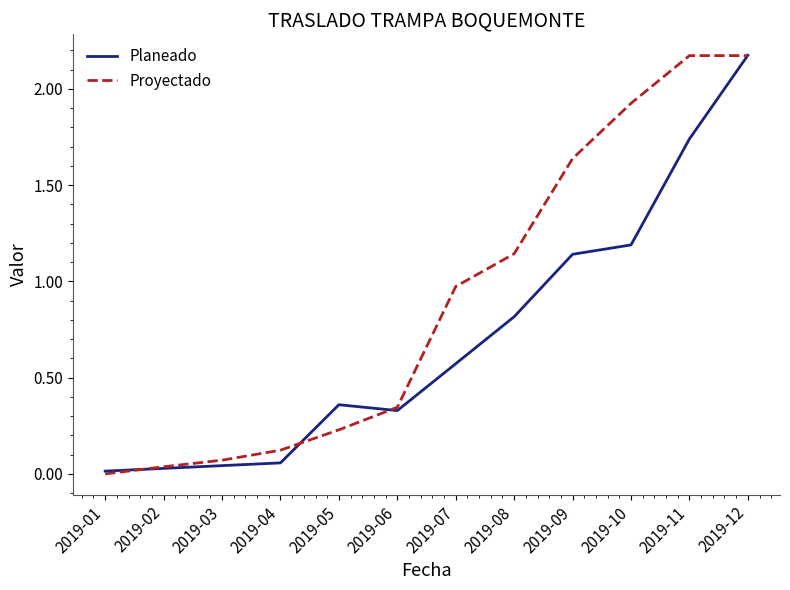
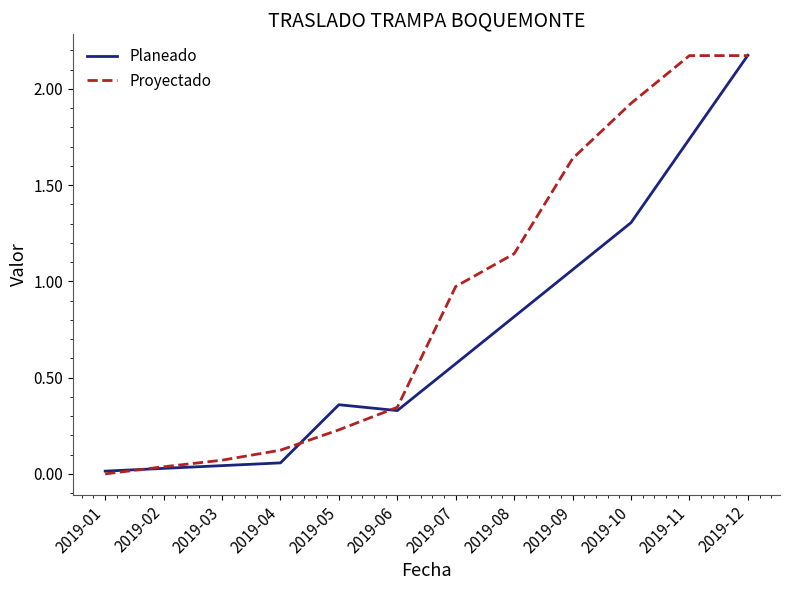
  {
    "Planeado": {
      "2019-01": 0.01,
      "2019-03": 0.04,
      "2019-04": 0.06,
      "2019-05": 0.36,
      "2019-06": 0.33,
      "2019-07": 0.57,
      "2019-08": 0.82,
-     "2019-09": 1.14,
-     "2019-10": 1.19,
+     "2019-09": 1.06,
+     "2019-10": 1.31,
      "2019-11": 1.74
    },
    "Proyectado": {
      "2019-01": 0.00,
      "2019-03": 0.07,
      "2019-04": 0.12,
      "2019-05": 0.23,
      "2019-06": 0.35,
      "2019-07": 0.97,
      "2019-08": 1.14,
      "2019-09": 1.64,
      "2019-10": 1.92,
      "2019-11": 2.17
    }
  }
